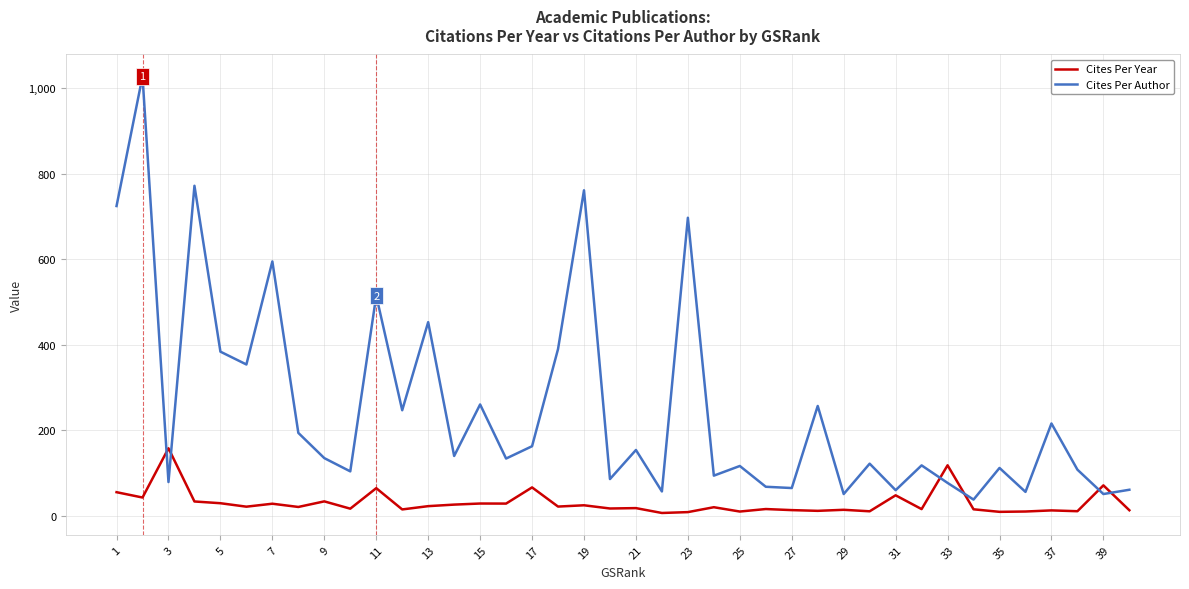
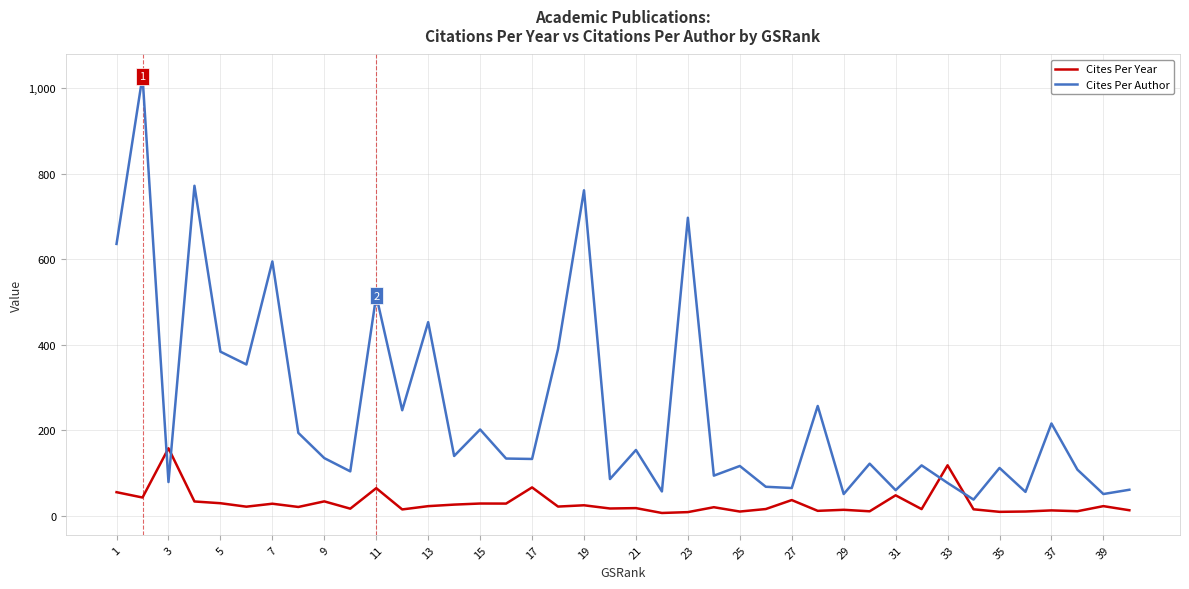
  {
    "Cites Per Year": {
      "1": 60,
      "3": 160,
      "5": 30,
      "7": 30,
      "9": 30,
      "11": 60,
      "13": 20,
      "15": 30,
      "17": 70,
      "19": 20,
      "21": 20,
      "23": 10,
      "25": 10,
-     "27": 10,
+     "27": 40,
      "29": 10,
      "31": 50,
      "33": 120,
      "35": 10,
      "37": 10,
-     "39": 70
+     "39": 20
    },
    "Cites Per Author": {
-     "1": 720,
+     "1": 640,
      "3": 80,
      "5": 380,
      "7": 600,
      "9": 140,
      "13": 450,
-     "15": 260,
-     "17": 160,
+     "15": 200,
+     "17": 130,
      "19": 760,
      "21": 150,
      "23": 700,
      "25": 120,
      "27": 70,
      "29": 50,
      "31": 60,
      "33": 80,
      "35": 110,
      "37": 220,
      "39": 50
    }
  }
